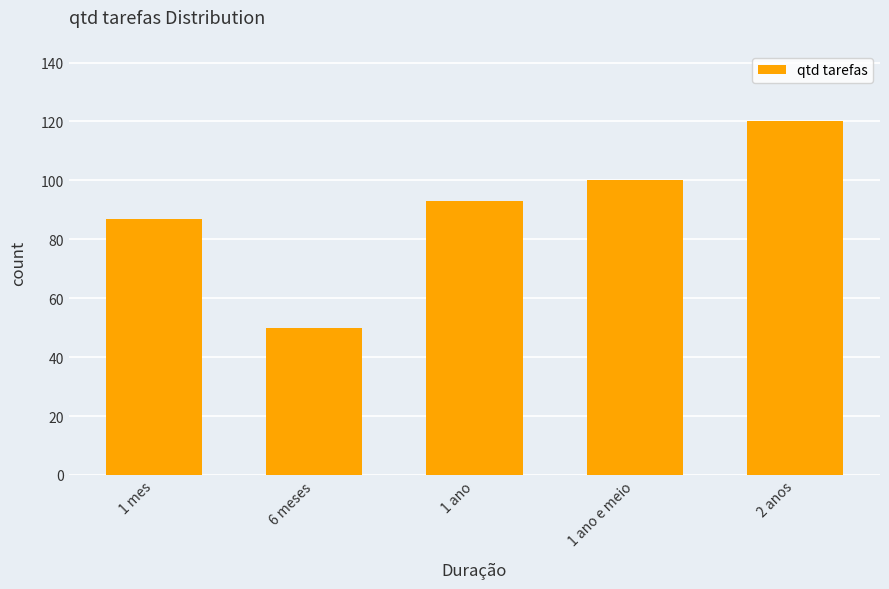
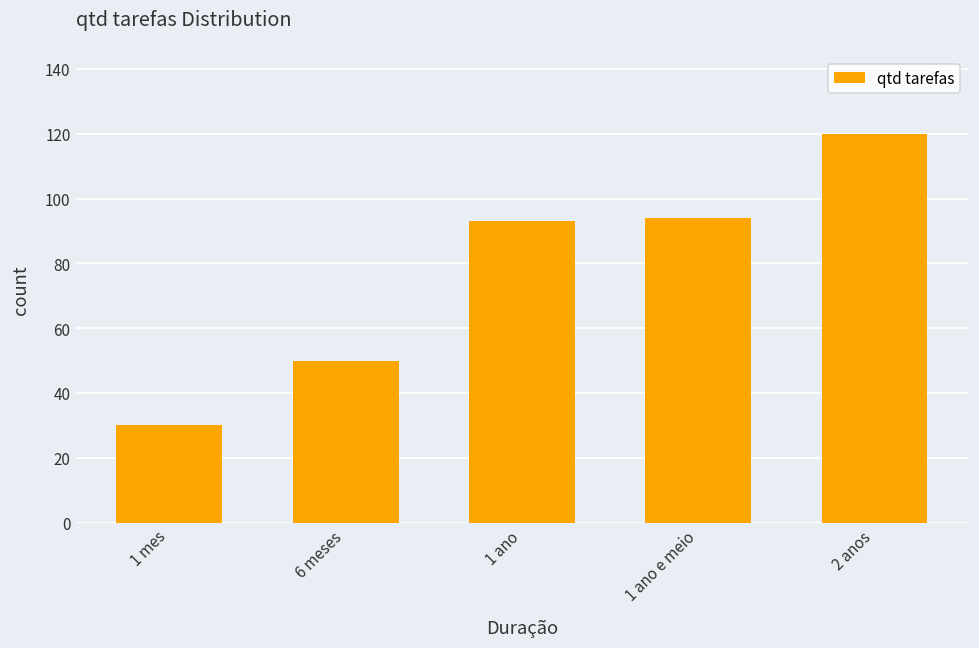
  {
-   "1 mes": 87,
+   "1 mes": 30,
    "6 meses": 50,
    "1 ano": 93,
-   "1 ano e meio": 100,
+   "1 ano e meio": 94,
    "2 anos": 120
  }
